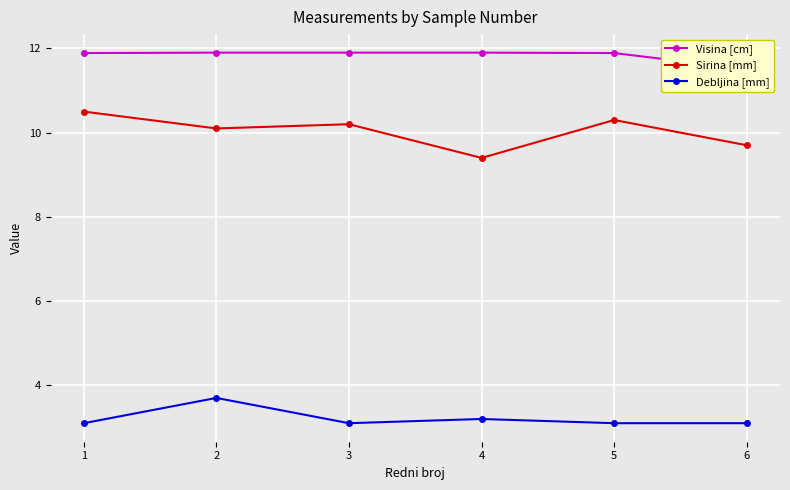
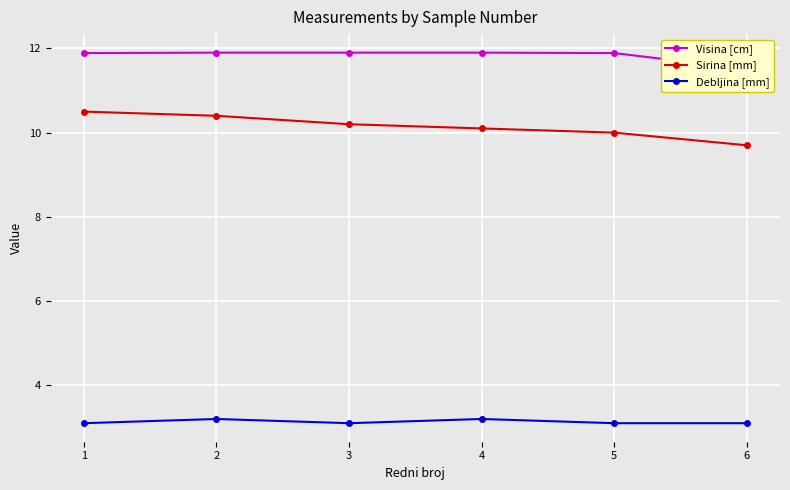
  {
    "Visina [cm]": {
      "1": 11.9,
      "2": 11.9,
      "3": 11.9,
      "4": 11.9,
      "5": 11.9
    },
    "Sirina [mm]": {
      "1": 10.5,
-     "2": 10.1,
+     "2": 10.4,
      "3": 10.2,
-     "4": 9.4,
-     "5": 10.3,
+     "4": 10.1,
+     "5": 10.0,
      "6": 9.7
    },
    "Debljina [mm]": {
      "1": 3.1,
-     "2": 3.7,
+     "2": 3.2,
      "3": 3.1,
      "4": 3.2,
      "5": 3.1,
      "6": 3.1
    }
  }
